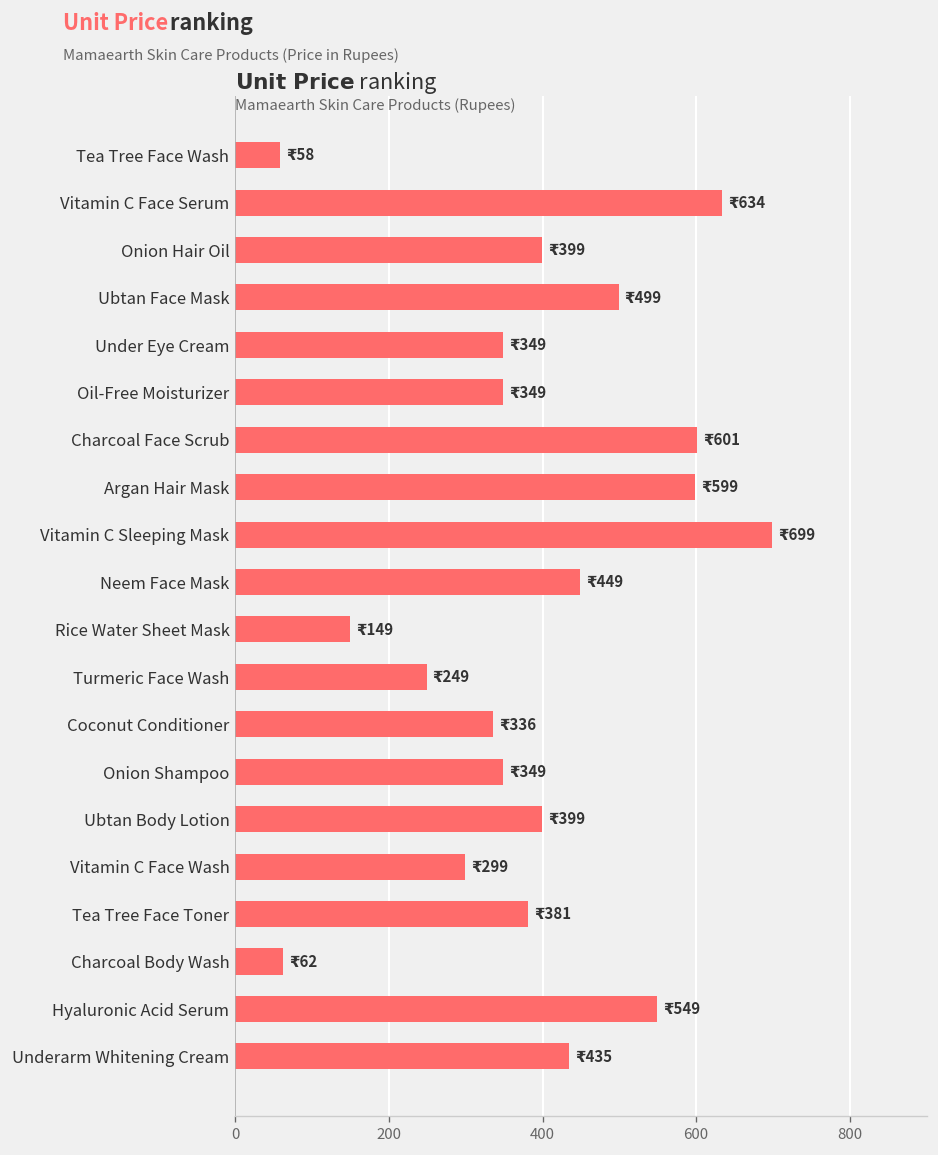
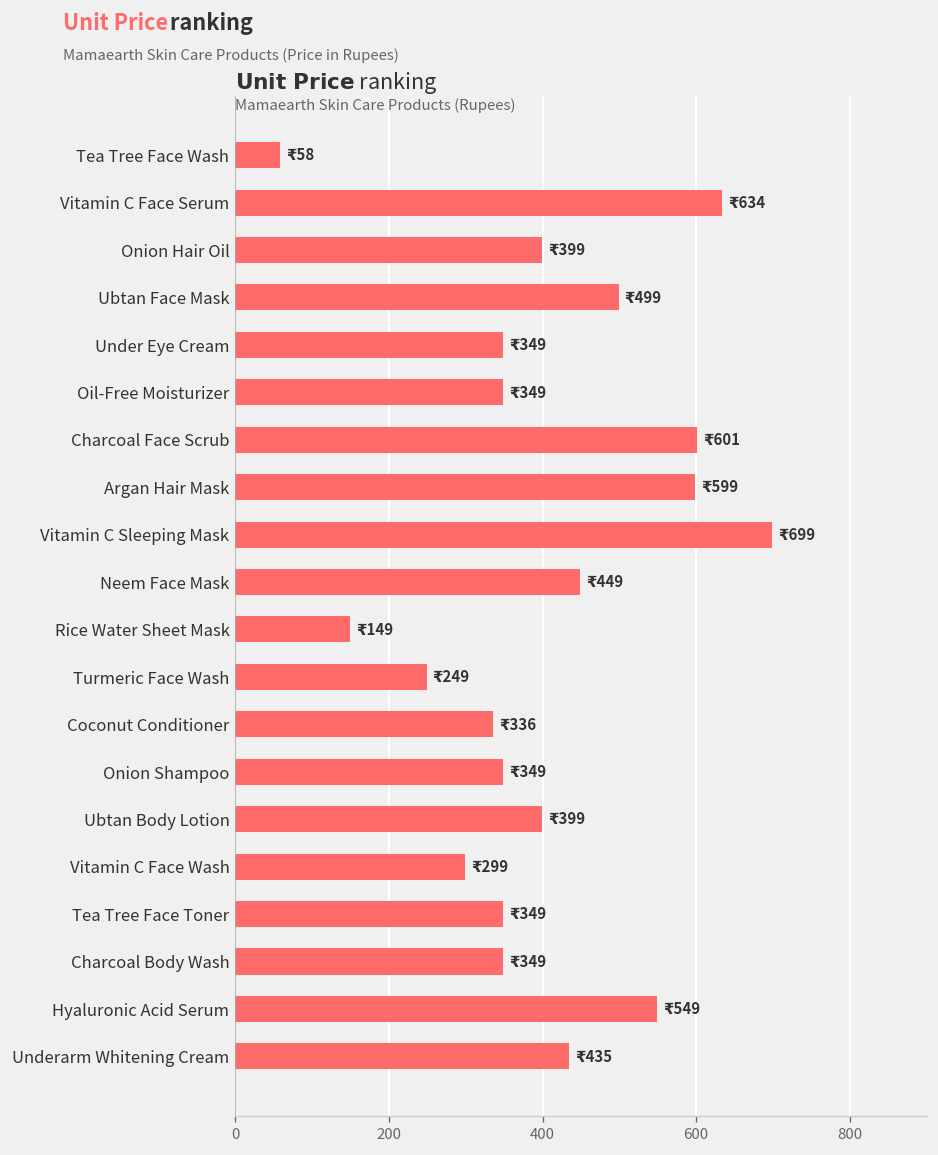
  {
    "Tea Tree Face Wash": 58,
    "Vitamin C Face Serum": 634,
    "Onion Hair Oil": 399,
    "Ubtan Face Mask": 499,
    "Under Eye Cream": 349,
    "Oil-Free Moisturizer": 349,
    "Charcoal Face Scrub": 601,
    "Argan Hair Mask": 599,
    "Vitamin C Sleeping Mask": 699,
    "Neem Face Mask": 449,
    "Rice Water Sheet Mask": 149,
    "Turmeric Face Wash": 249,
    "Coconut Conditioner": 336,
    "Onion Shampoo": 349,
    "Ubtan Body Lotion": 399,
    "Vitamin C Face Wash": 299,
-   "Tea Tree Face Toner": 381,
-   "Charcoal Body Wash": 62,
+   "Tea Tree Face Toner": 349,
+   "Charcoal Body Wash": 349,
    "Hyaluronic Acid Serum": 549,
    "Underarm Whitening Cream": 435
  }
